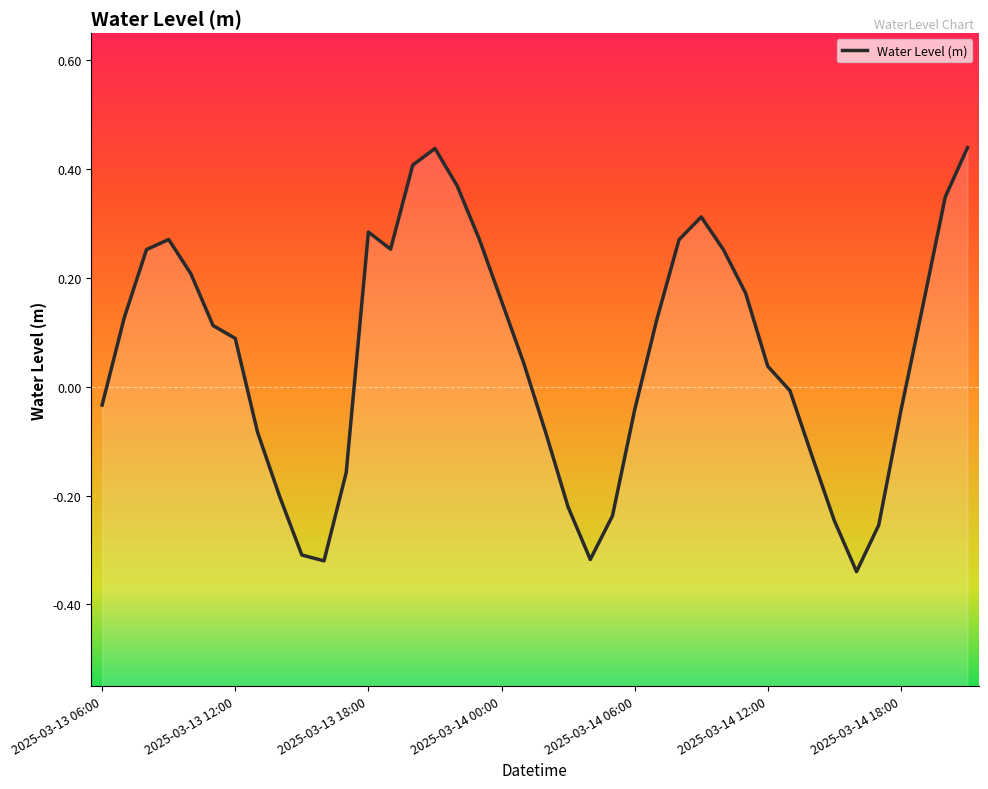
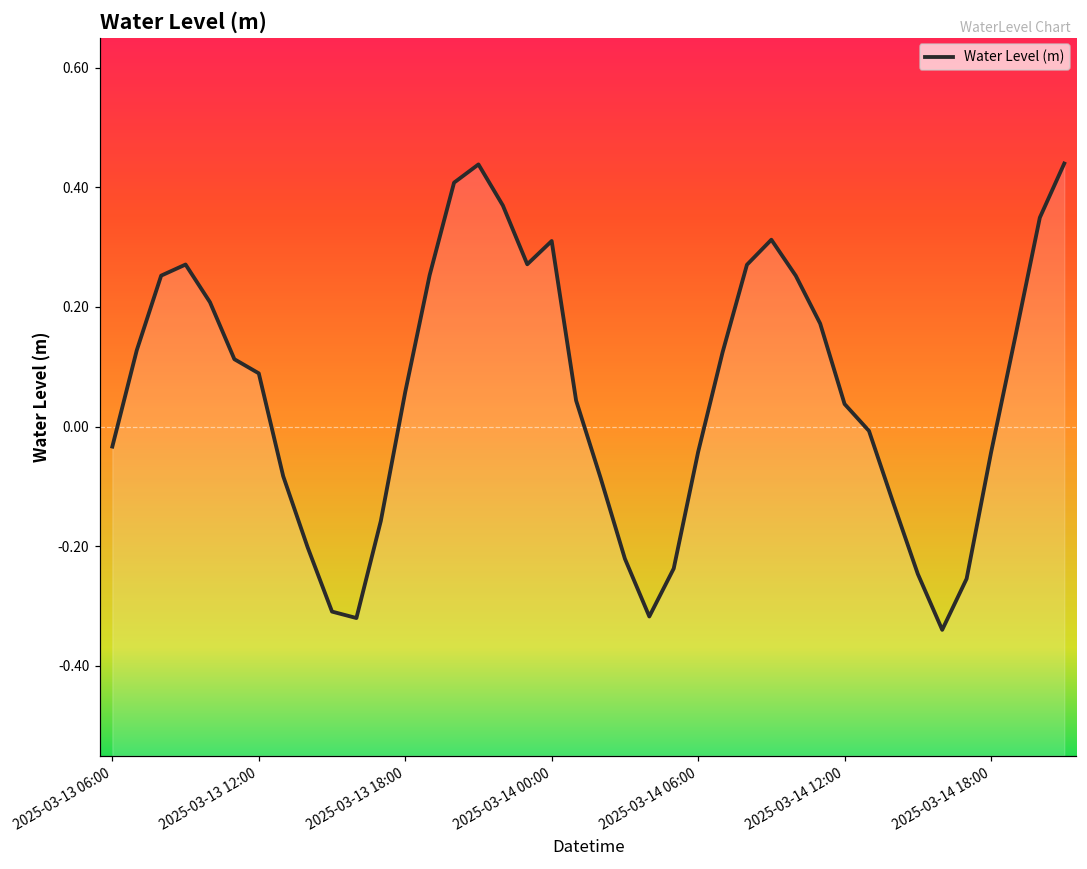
  {
    "2025-03-13 06:00": -0.03,
    "2025-03-13 12:00": 0.09,
-   "2025-03-13 18:00": 0.28,
-   "2025-03-14 00:00": 0.16,
+   "2025-03-13 18:00": 0.06,
+   "2025-03-14 00:00": 0.31,
    "2025-03-14 06:00": -0.04,
    "2025-03-14 12:00": 0.04,
    "2025-03-14 18:00": -0.04
  }
